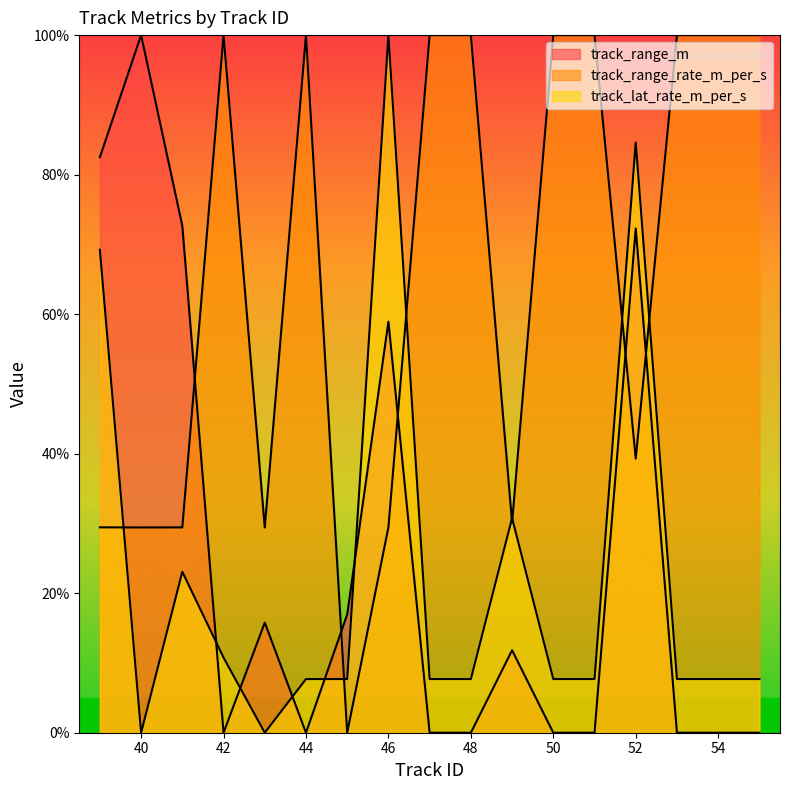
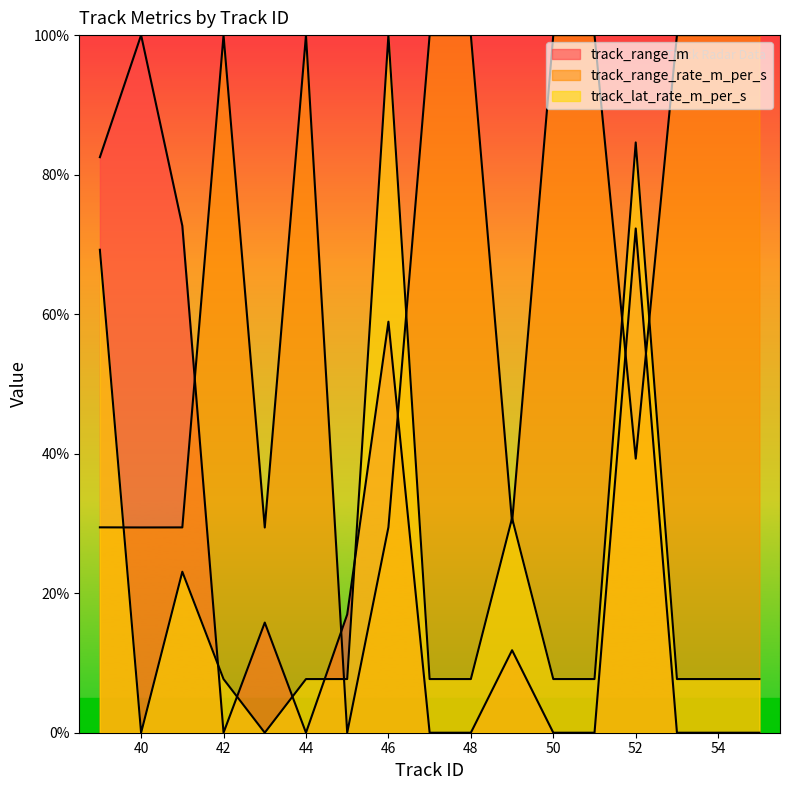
  {
    "track_range_m": {
      "40": "100%",
      "46": "59%",
      "52": "72%"
    },
    "track_range_rate_m_per_s": {
      "40": "29%",
      "42": "100%",
      "44": "100%",
      "46": "29%",
      "48": "100%",
      "50": "100%",
      "52": "39%",
      "54": "100%"
    },
    "track_lat_rate_m_per_s": {
-     "42": "11%",
+     "42": "8%",
      "44": "8%",
      "46": "100%",
      "48": "8%",
      "50": "8%",
      "52": "85%",
      "54": "8%"
    }
  }
